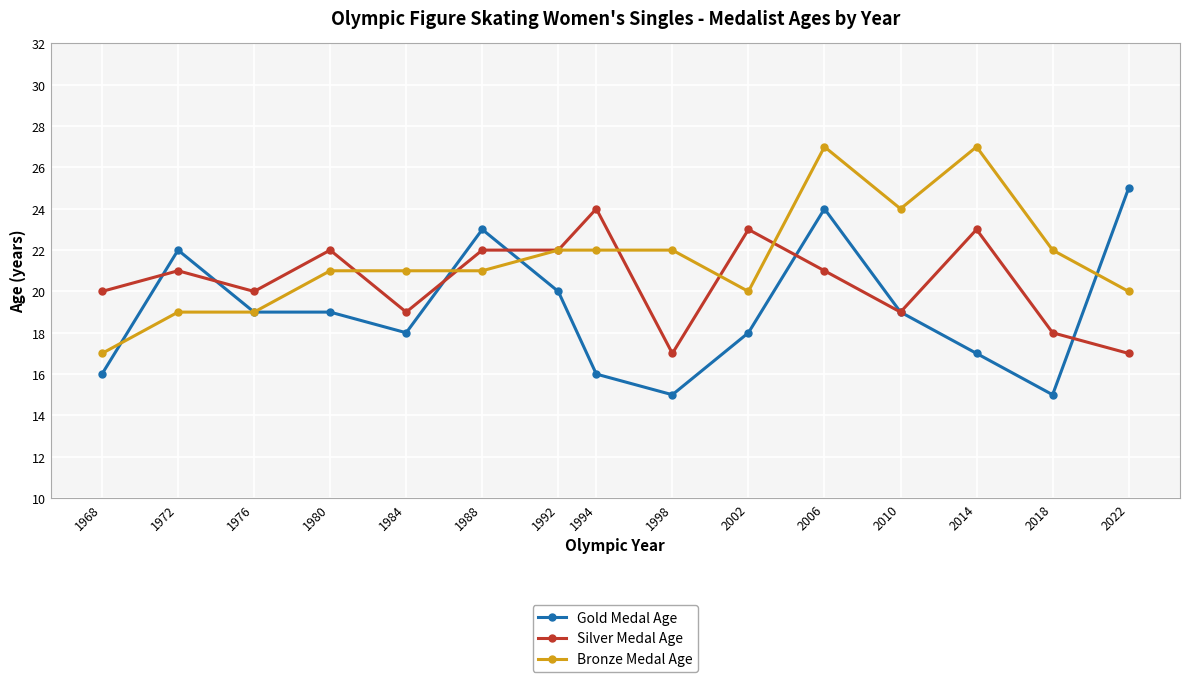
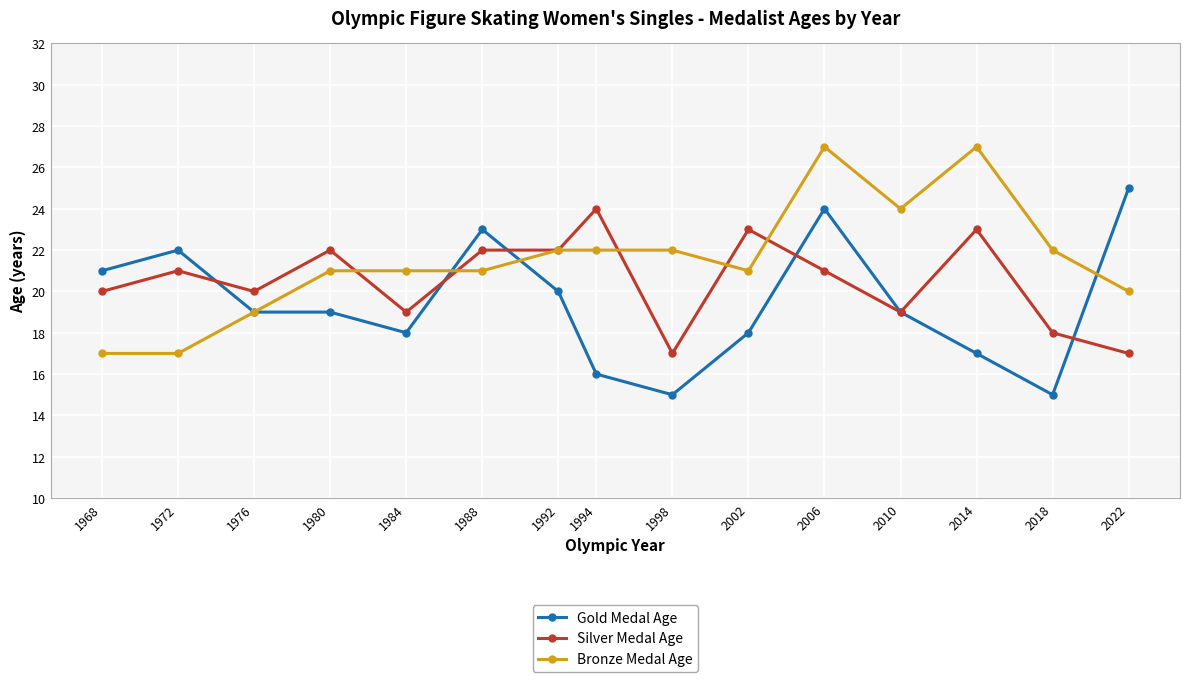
  {
    "Gold Medal Age": {
-     "1968": 16,
+     "1968": 21,
      "1972": 22,
      "1980": 19,
      "1984": 18,
      "1988": 23,
      "1992": 20,
      "1994": 16,
      "1998": 15,
      "2002": 18,
      "2006": 24,
      "2014": 17,
      "2018": 15,
      "2022": 25
    },
    "Silver Medal Age": {
      "1968": 20,
      "1972": 21,
      "1976": 20,
      "1980": 22,
      "1984": 19,
      "1988": 22,
      "1994": 24,
      "1998": 17,
      "2002": 23,
      "2006": 21,
      "2014": 23,
      "2018": 18,
      "2022": 17
    },
    "Bronze Medal Age": {
      "1968": 17,
-     "1972": 19,
+     "1972": 17,
      "1980": 21,
      "1984": 21,
      "1988": 21,
      "1994": 22,
      "1998": 22,
-     "2002": 20,
+     "2002": 21,
      "2006": 27,
      "2010": 24,
      "2014": 27,
      "2018": 22,
      "2022": 20
    }
  }
